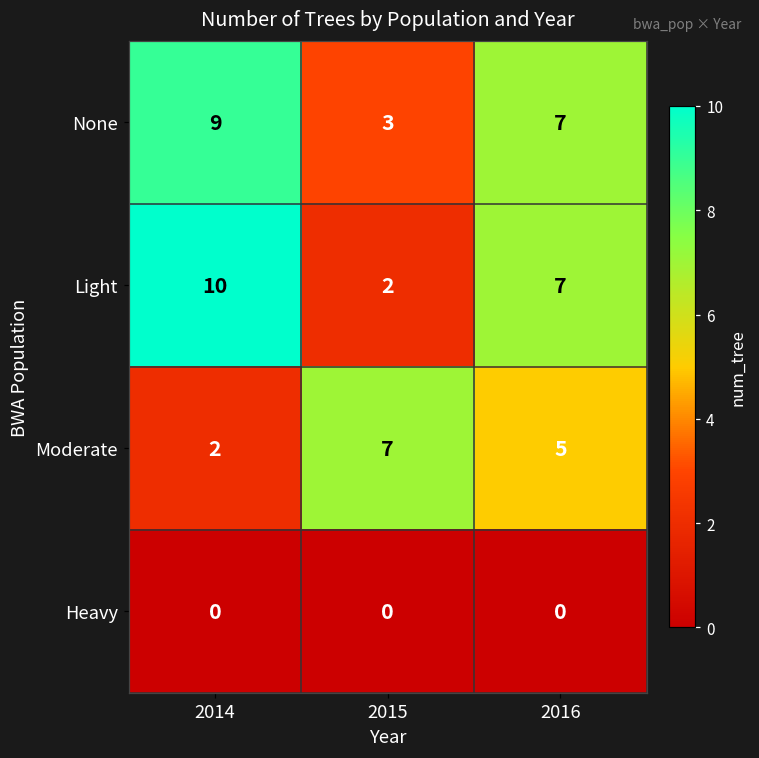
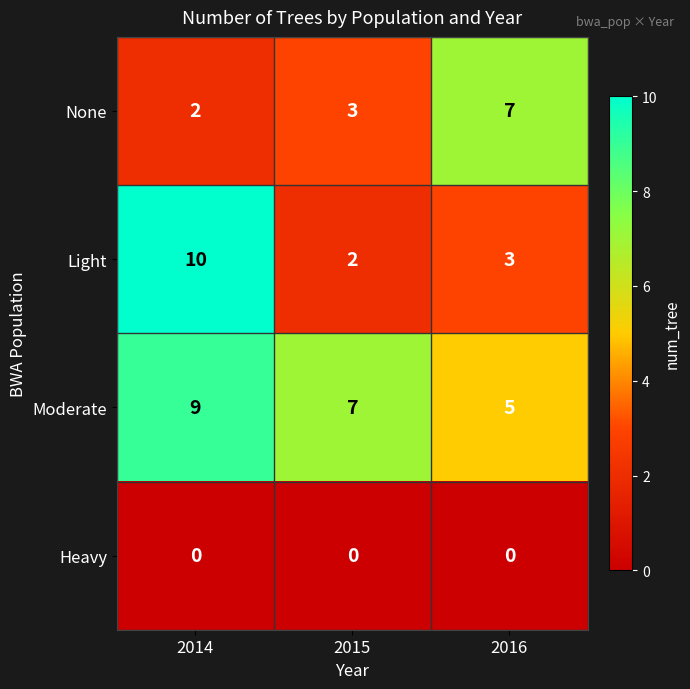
  {
    "None": {
-     "2014": 9,
+     "2014": 2,
      "2015": 3,
      "2016": 7
    },
    "Light": {
      "2014": 10,
      "2015": 2,
-     "2016": 7
+     "2016": 3
    },
    "Moderate": {
-     "2014": 2,
+     "2014": 9,
      "2015": 7,
      "2016": 5
    },
    "Heavy": {
      "2014": 0,
      "2015": 0,
      "2016": 0
    }
  }
